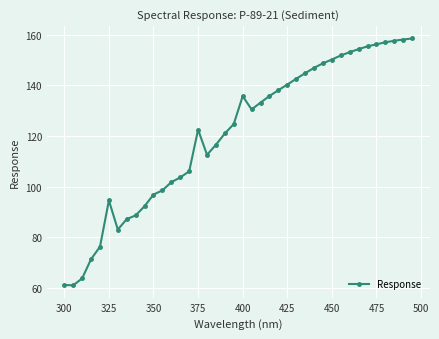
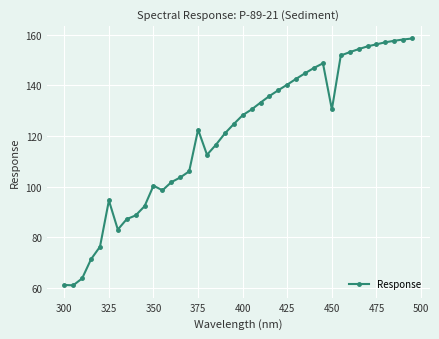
  {
    "300": 61,
    "325": 95,
-   "350": 97,
+   "350": 100,
    "375": 123,
-   "400": 136,
+   "400": 128,
    "425": 140,
-   "450": 150,
+   "450": 131,
    "475": 156
  }
